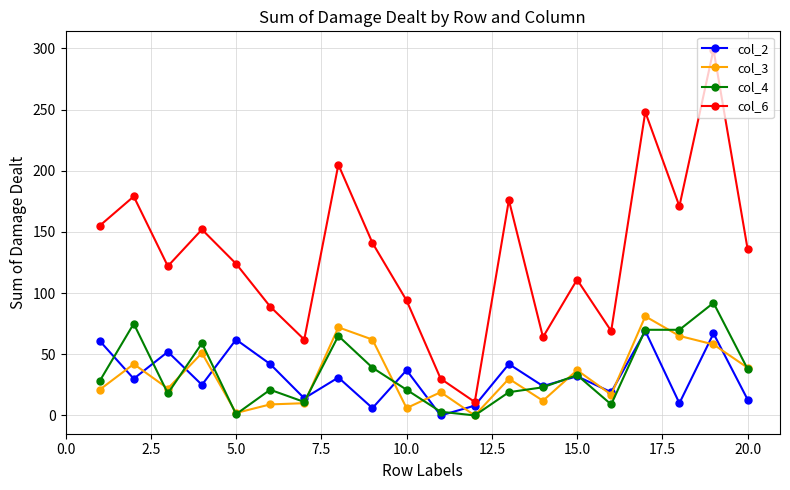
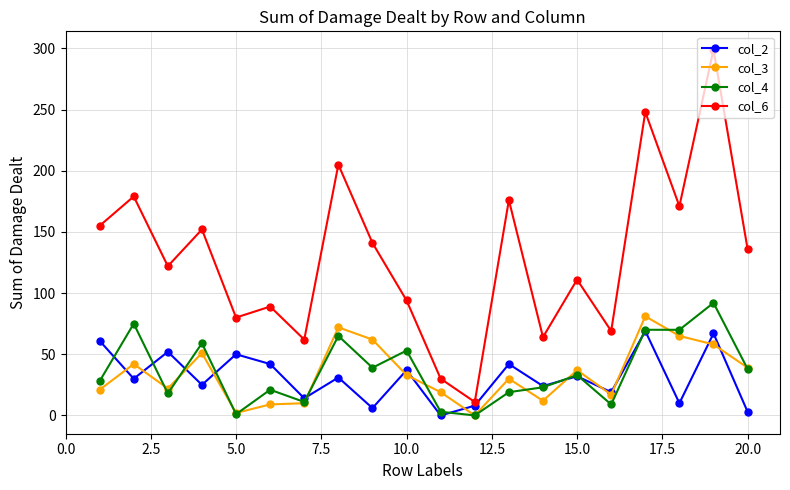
  {
    "col_2": {
-     "5.0": 62,
+     "5.0": 50,
      "10.0": 37,
-     "20.0": 13
+     "20.0": 3
    },
    "col_3": {
-     "10.0": 6,
+     "10.0": 33,
      "15.0": 37
    },
    "col_4": {
-     "10.0": 21
+     "10.0": 53
    },
    "col_6": {
-     "5.0": 124,
+     "5.0": 80,
      "10.0": 94,
      "15.0": 111,
      "20.0": 136
    }
  }
